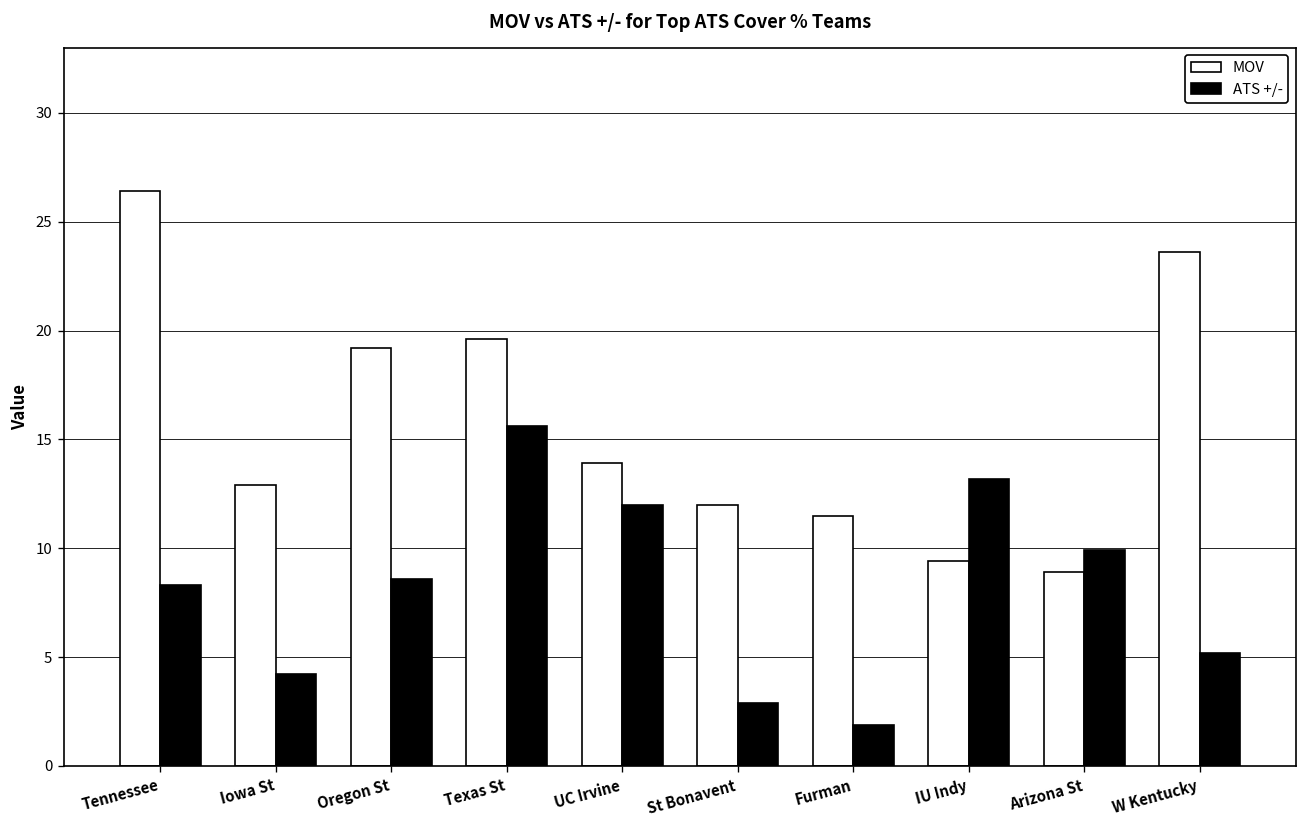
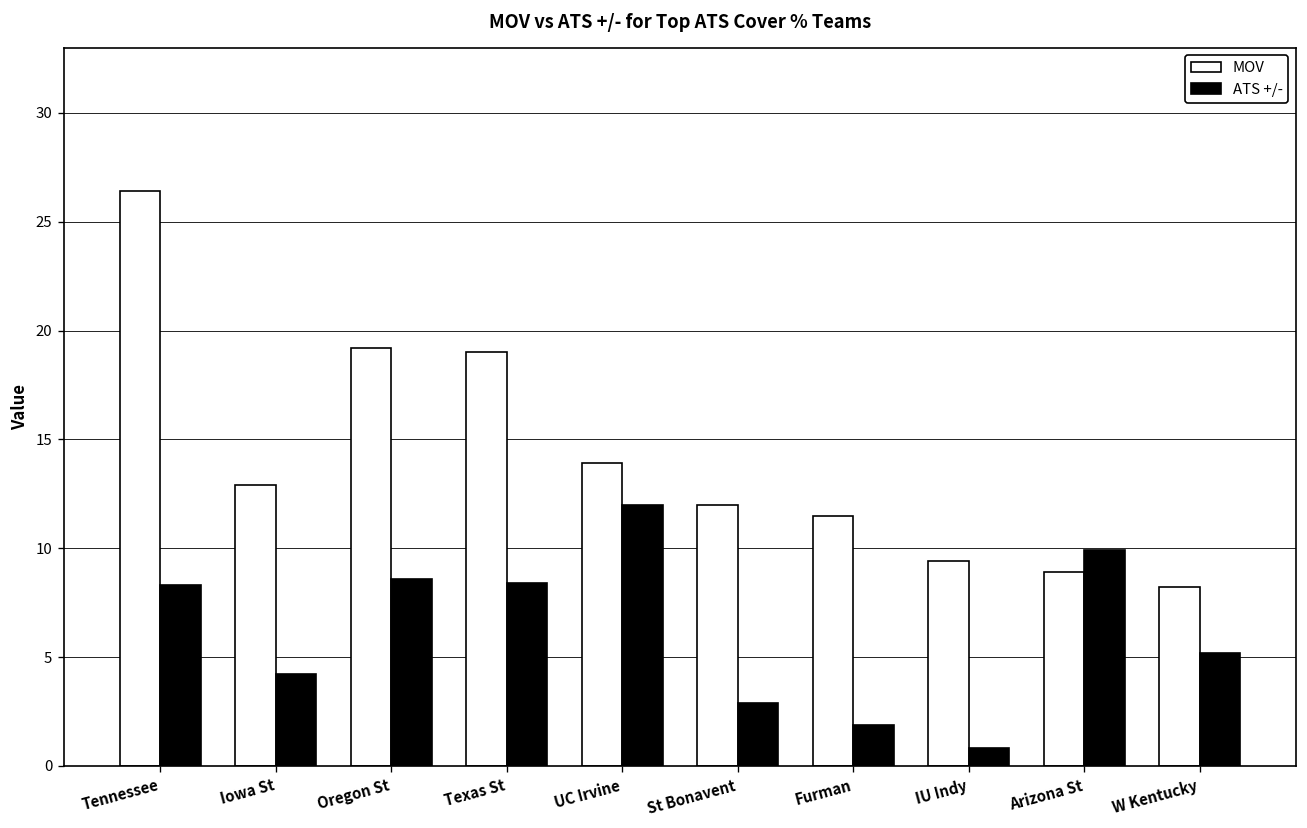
  {
    "MOV": {
      "Tennessee": 26.4,
      "Iowa St": 12.9,
      "Oregon St": 19.2,
-     "Texas St": 19.6,
+     "Texas St": 19.0,
      "UC Irvine": 13.9,
      "St Bonavent": 12.0,
      "Furman": 11.5,
      "IU Indy": 9.4,
      "Arizona St": 8.9,
-     "W Kentucky": 23.6
+     "W Kentucky": 8.2
    },
    "ATS +/-": {
      "Tennessee": 8.3,
      "Iowa St": 4.2,
      "Oregon St": 8.6,
-     "Texas St": 15.6,
+     "Texas St": 8.4,
      "UC Irvine": 12.0,
      "St Bonavent": 2.9,
      "Furman": 1.9,
-     "IU Indy": 13.2,
+     "IU Indy": 0.8,
      "Arizona St": 9.9,
      "W Kentucky": 5.2
    }
  }
